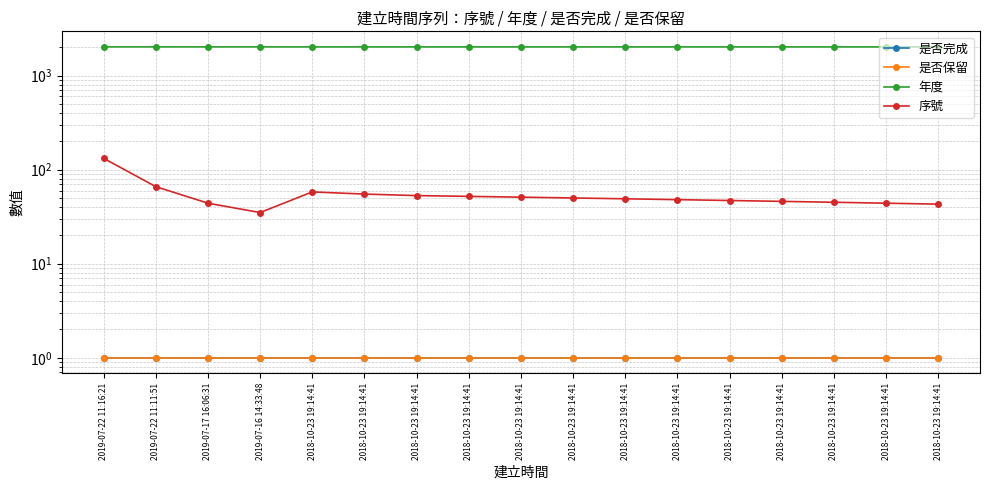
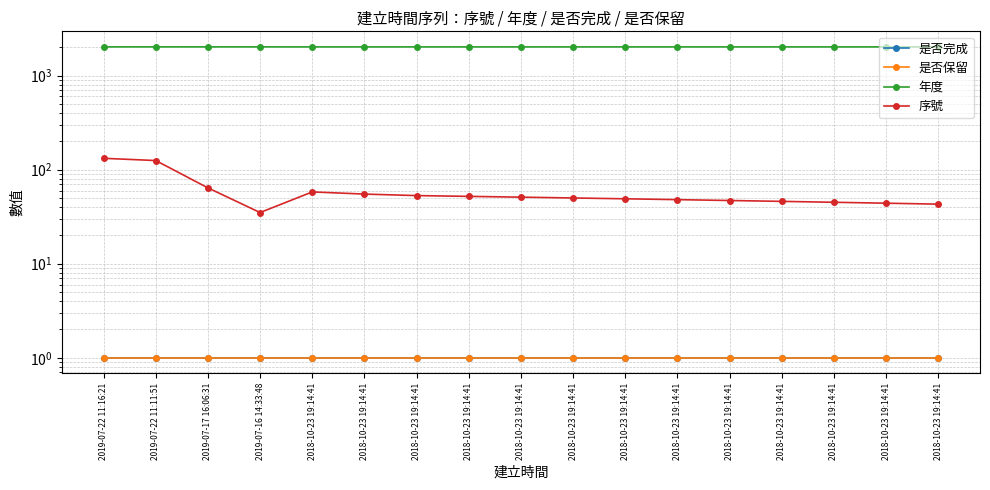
  {
    "是否保留": {
      "2019-07-22 11:16:21": 1,
      "2019-07-22 11:11:51": 1,
      "2019-07-17 16:06:31": 1,
      "2019-07-16 14:33:48": 1
    },
    "年度": {
      "2019-07-22 11:16:21": 2000,
      "2019-07-22 11:11:51": 2000,
      "2019-07-17 16:06:31": 2000,
      "2019-07-16 14:33:48": 2000
    },
    "序號": {
      "2019-07-22 11:16:21": 130,
-     "2019-07-22 11:11:51": 70,
-     "2019-07-17 16:06:31": 40,
+     "2019-07-22 11:11:51": 130,
+     "2019-07-17 16:06:31": 60,
      "2019-07-16 14:33:48": 35
    }
  }
